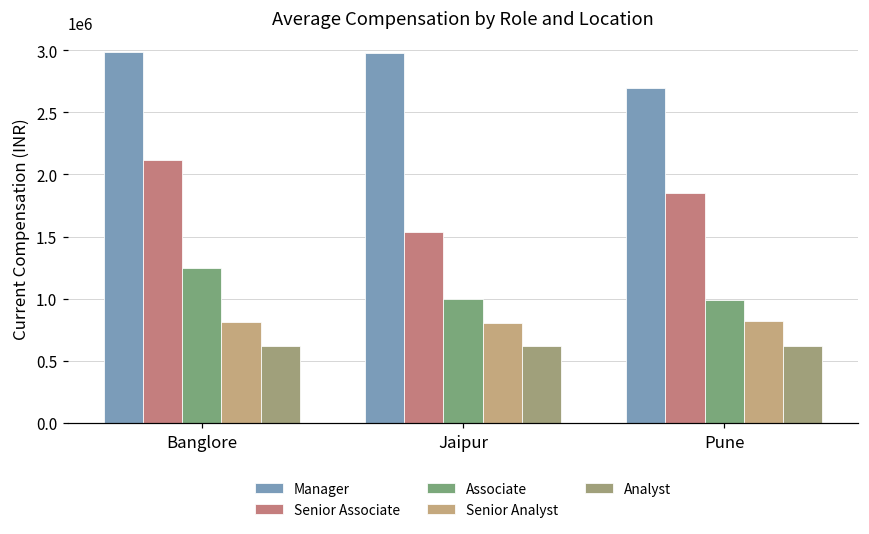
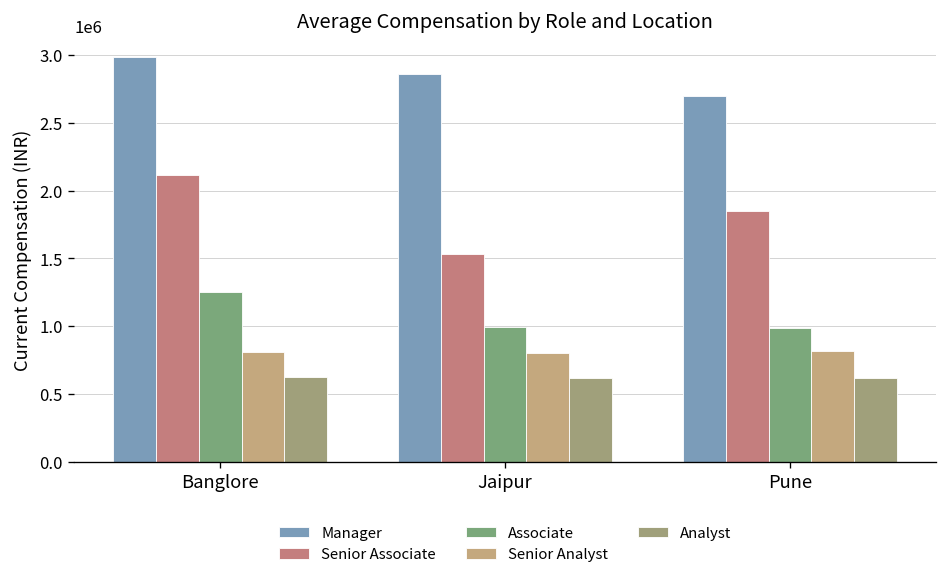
  {
    "Manager": {
      "Banglore": 2980000,
-     "Jaipur": 2970000,
+     "Jaipur": 2860000,
      "Pune": 2700000
    }
  }
